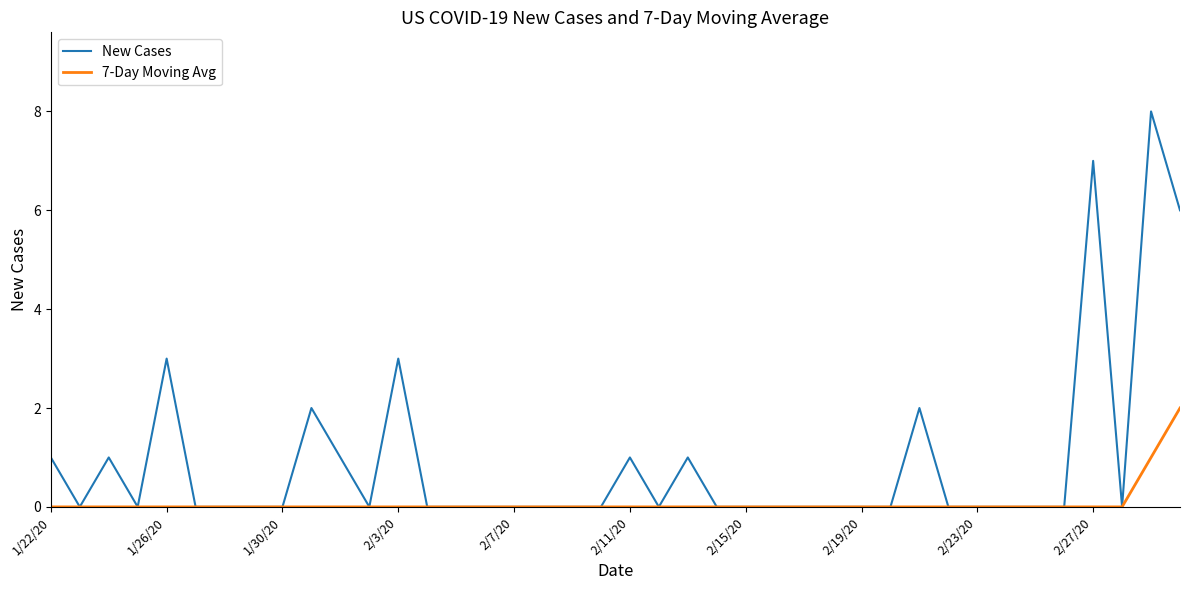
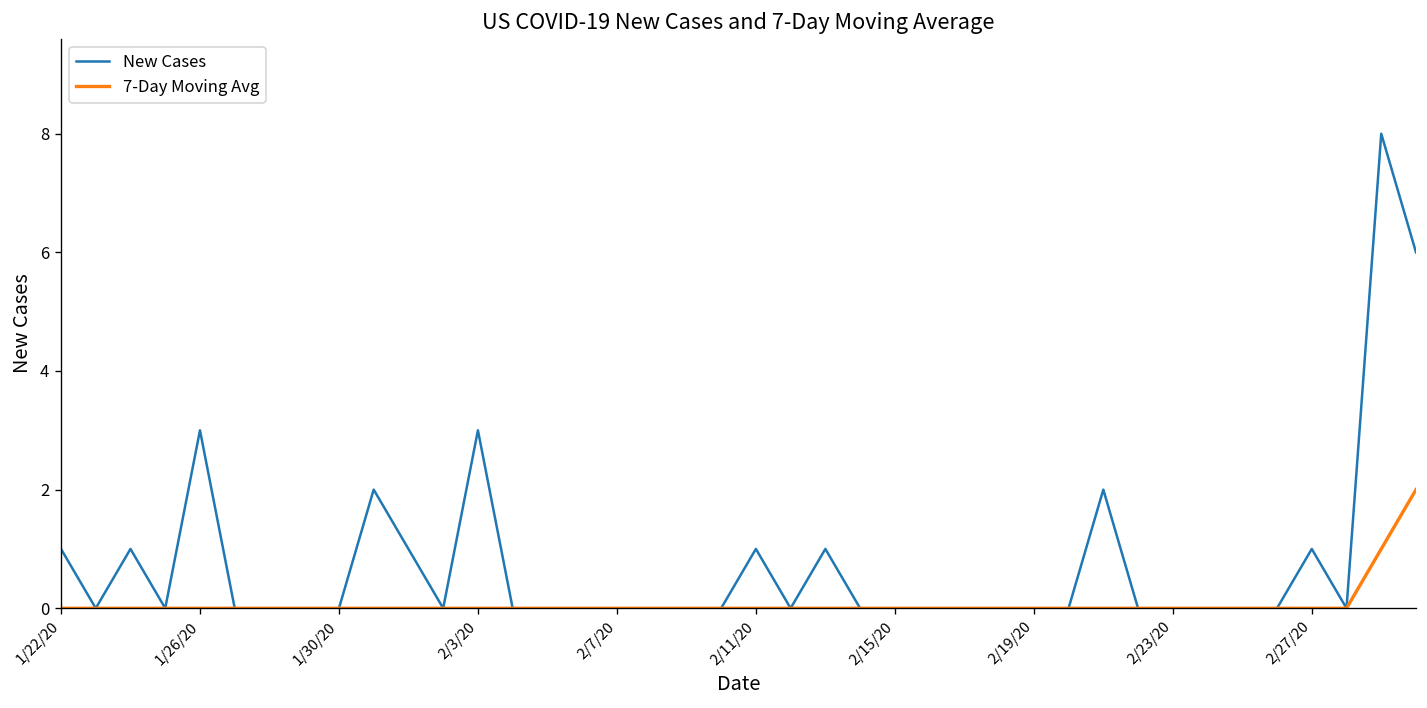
  {
    "New Cases": {
      "1/22/20": 1,
      "1/26/20": 3,
      "2/3/20": 3,
      "2/11/20": 1,
-     "2/27/20": 7
+     "2/27/20": 1
    },
    "7-Day Moving Avg": {
      "1/22/20": 0,
      "1/26/20": 0,
      "2/3/20": 0,
      "2/11/20": 0,
      "2/27/20": 0
    }
  }
